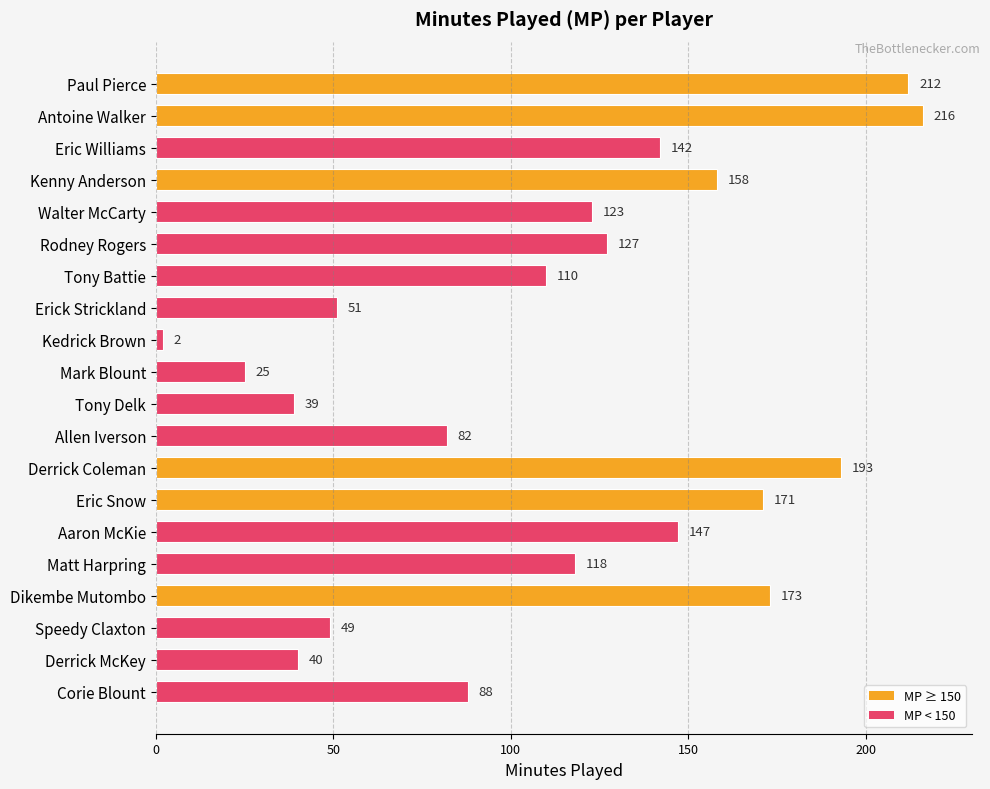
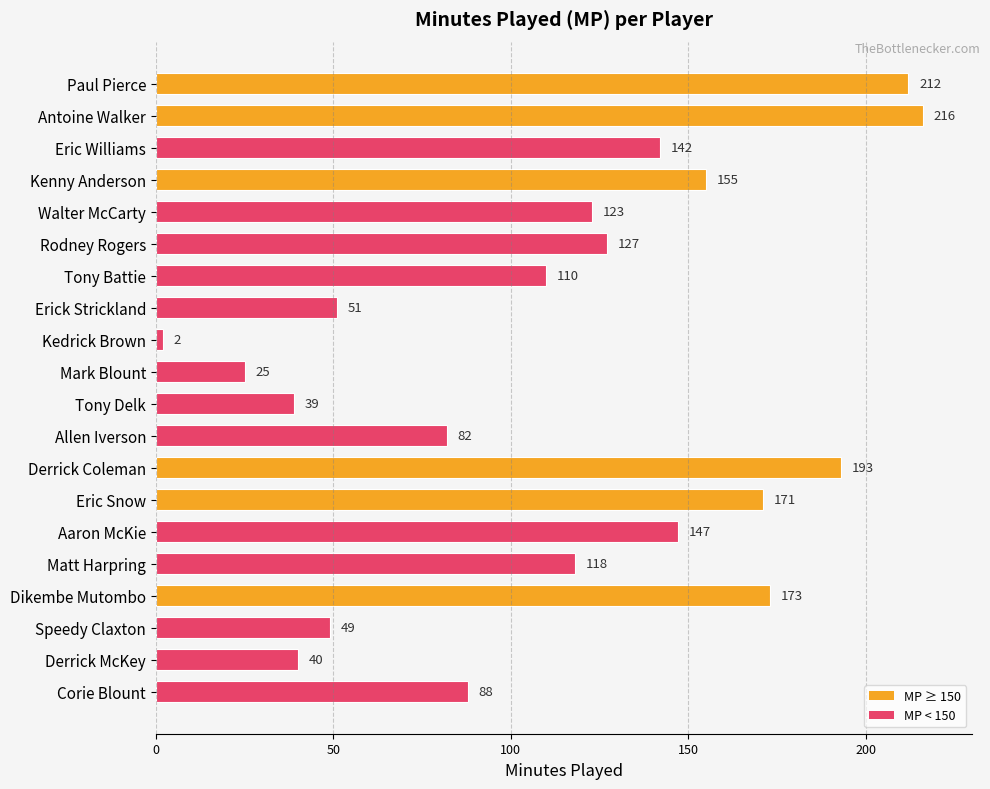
  {
    "Paul Pierce": 212,
    "Antoine Walker": 216,
    "Eric Williams": 142,
-   "Kenny Anderson": 158,
+   "Kenny Anderson": 155,
    "Walter McCarty": 123,
    "Rodney Rogers": 127,
    "Tony Battie": 110,
    "Erick Strickland": 51,
    "Kedrick Brown": 2,
    "Mark Blount": 25,
    "Tony Delk": 39,
    "Allen Iverson": 82,
    "Derrick Coleman": 193,
    "Eric Snow": 171,
    "Aaron McKie": 147,
    "Matt Harpring": 118,
    "Dikembe Mutombo": 173,
    "Speedy Claxton": 49,
    "Derrick McKey": 40,
    "Corie Blount": 88
  }
